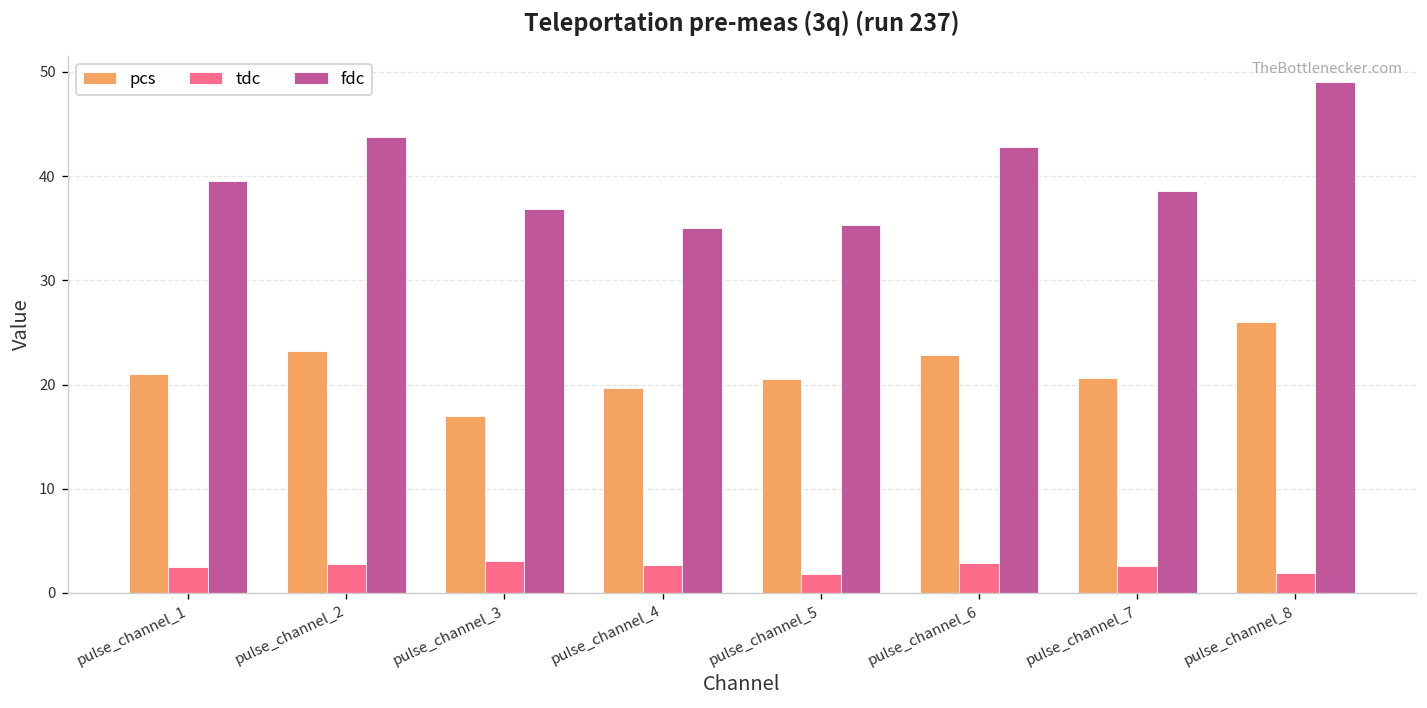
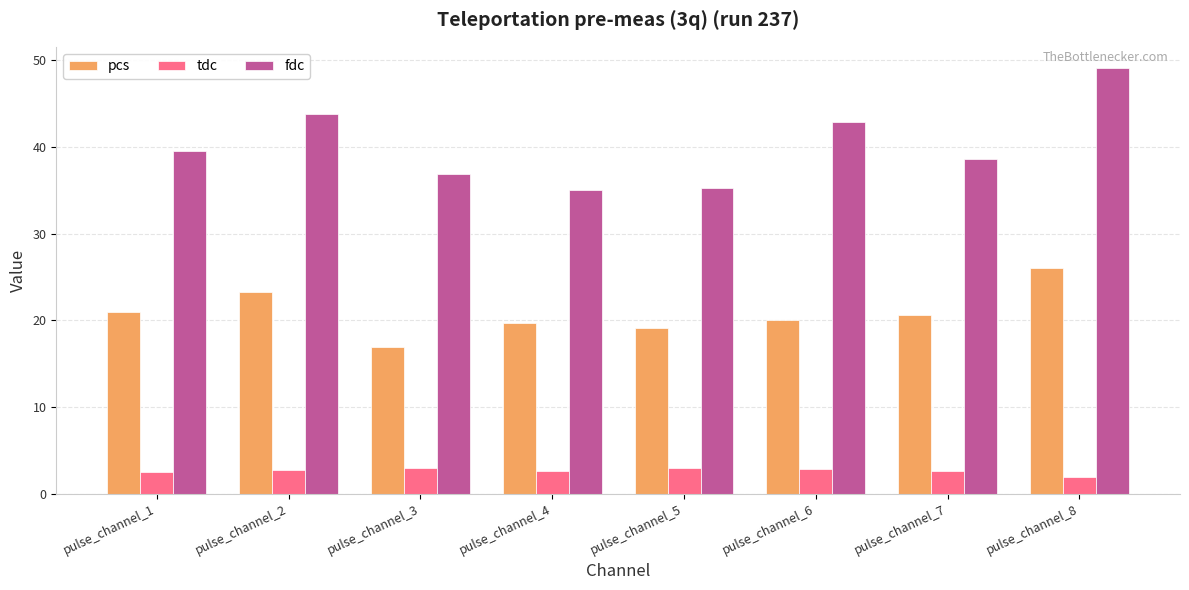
  {
    "pcs": {
      "pulse_channel_1": 21,
      "pulse_channel_2": 23,
      "pulse_channel_3": 17,
      "pulse_channel_4": 20,
-     "pulse_channel_5": 21,
-     "pulse_channel_6": 23,
+     "pulse_channel_5": 19,
+     "pulse_channel_6": 20,
      "pulse_channel_7": 21,
      "pulse_channel_8": 26
    },
    "tdc": {
      "pulse_channel_1": 3,
      "pulse_channel_2": 3,
      "pulse_channel_3": 3,
      "pulse_channel_4": 3,
-     "pulse_channel_5": 2,
+     "pulse_channel_5": 3,
      "pulse_channel_6": 3,
      "pulse_channel_7": 3,
      "pulse_channel_8": 2
    },
    "fdc": {
      "pulse_channel_1": 39,
      "pulse_channel_2": 44,
      "pulse_channel_3": 37,
      "pulse_channel_4": 35,
      "pulse_channel_5": 35,
      "pulse_channel_6": 43,
      "pulse_channel_7": 39,
      "pulse_channel_8": 49
    }
  }
